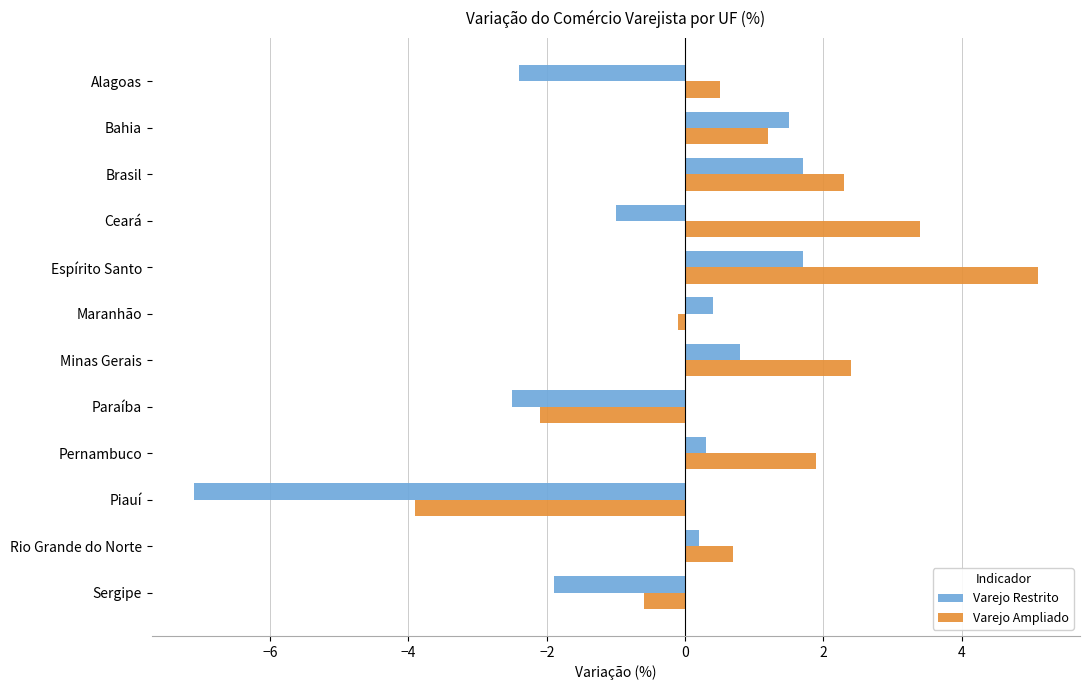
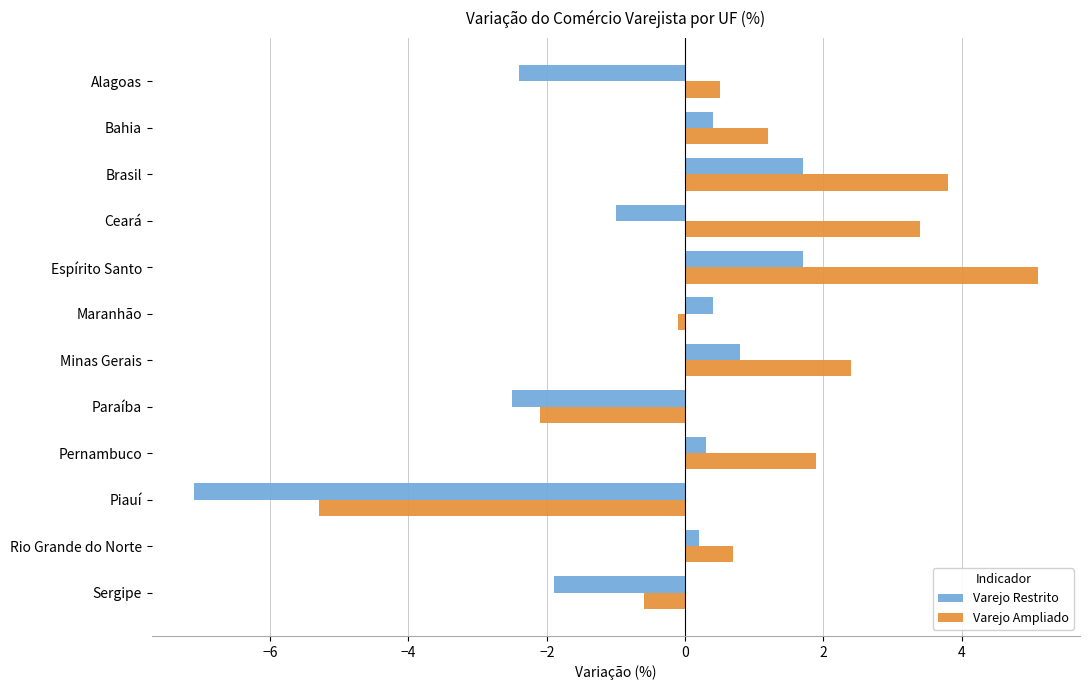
  {
    "Varejo Restrito": {
      "Alagoas": -2.4,
-     "Bahia": 1.5,
+     "Bahia": 0.4,
      "Brasil": 1.7,
      "Ceará": -1.0,
      "Espírito Santo": 1.7,
      "Maranhão": 0.4,
      "Minas Gerais": 0.8,
      "Paraíba": -2.5,
      "Pernambuco": 0.3,
      "Piauí": -7.1,
      "Rio Grande do Norte": 0.2,
      "Sergipe": -1.9
    },
    "Varejo Ampliado": {
      "Alagoas": 0.5,
      "Bahia": 1.2,
-     "Brasil": 2.3,
+     "Brasil": 3.8,
      "Ceará": 3.4,
      "Espírito Santo": 5.1,
      "Maranhão": -0.1,
      "Minas Gerais": 2.4,
      "Paraíba": -2.1,
      "Pernambuco": 1.9,
-     "Piauí": -3.9,
+     "Piauí": -5.3,
      "Rio Grande do Norte": 0.7,
      "Sergipe": -0.6
    }
  }
